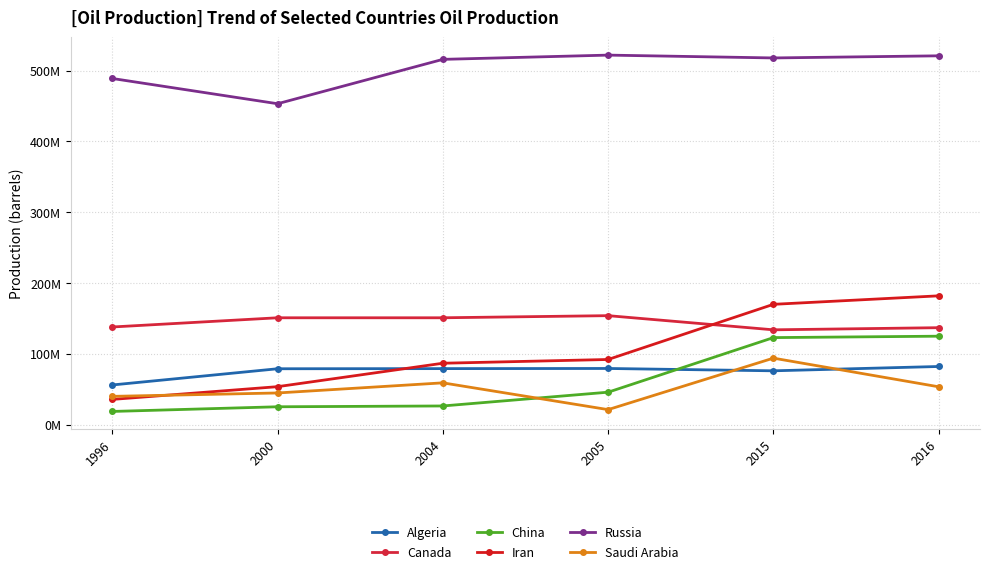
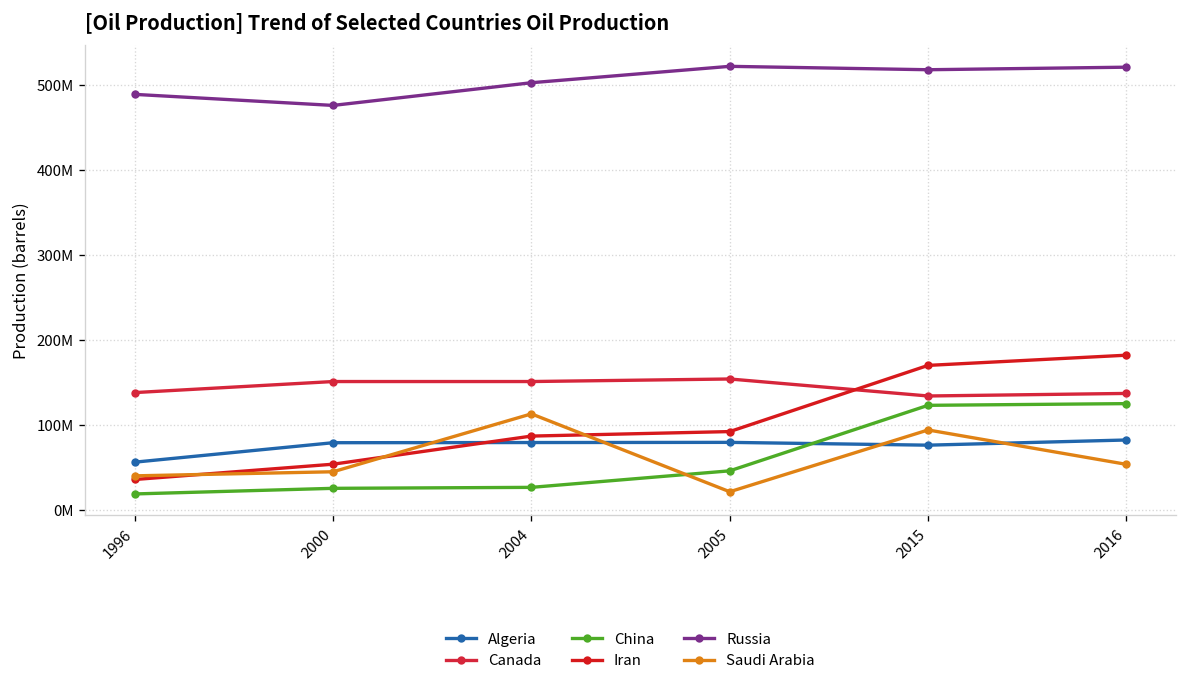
  {
    "Algeria": {
      "1996": 60000000,
      "2000": 80000000,
      "2004": 80000000,
      "2005": 80000000,
      "2015": 80000000,
      "2016": 80000000
    },
    "China": {
      "1996": 20000000,
      "2000": 30000000,
      "2004": 30000000,
      "2005": 50000000,
      "2015": 120000000,
      "2016": 130000000
    },
    "Russia": {
      "1996": 490000000,
-     "2000": 450000000,
-     "2004": 520000000,
+     "2000": 480000000,
+     "2004": 500000000,
      "2005": 520000000,
      "2015": 520000000,
      "2016": 520000000
    },
    "Saudi Arabia": {
      "1996": 40000000,
      "2000": 40000000,
-     "2004": 60000000,
+     "2004": 110000000,
      "2005": 20000000,
      "2015": 90000000,
      "2016": 50000000
    }
  }
